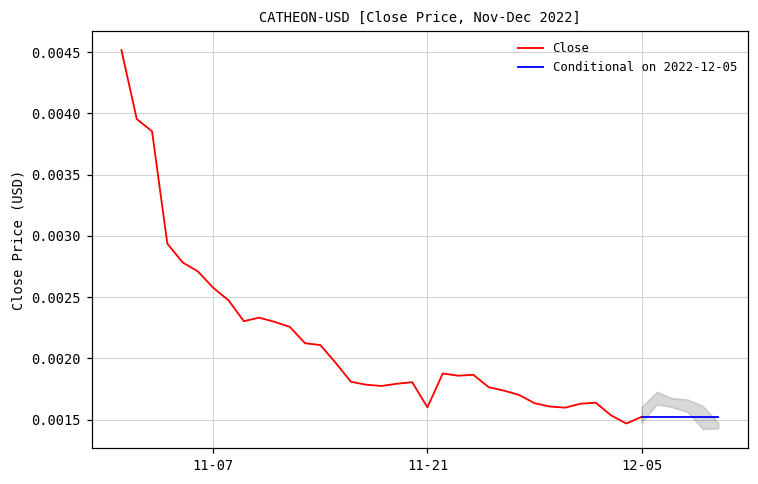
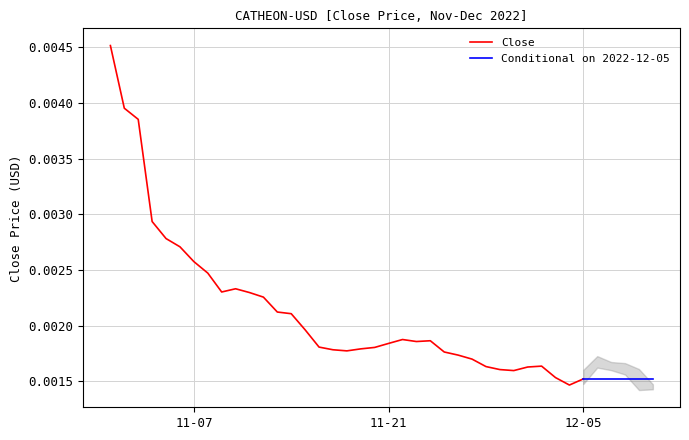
  {
    "Close": {
      "11-07": 0.00258,
-     "11-21": 0.00160
+     "11-21": 0.00184
    }
  }
